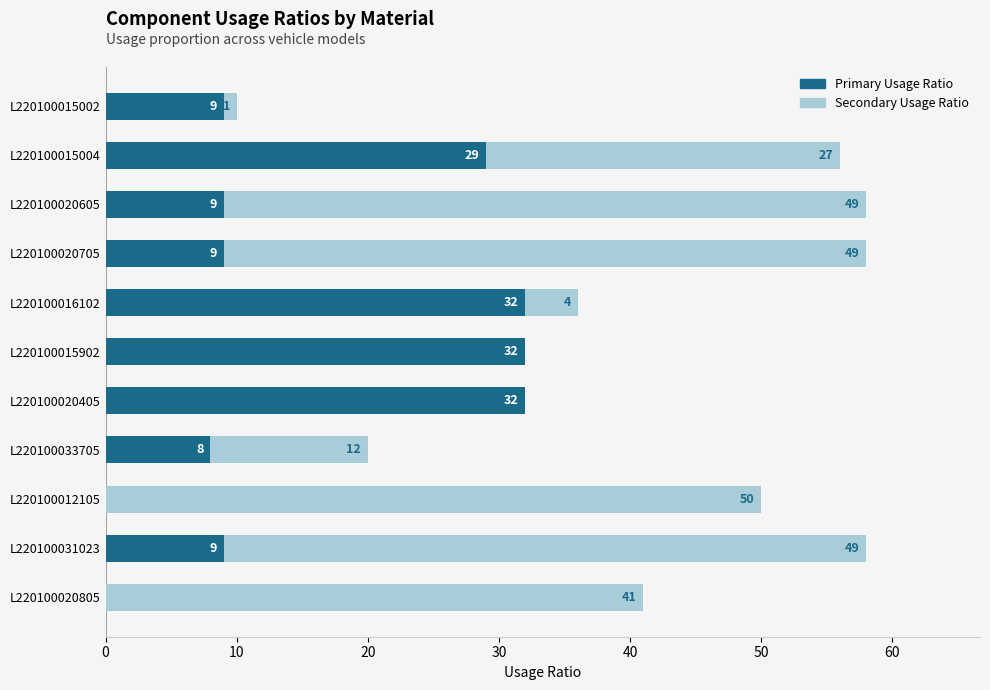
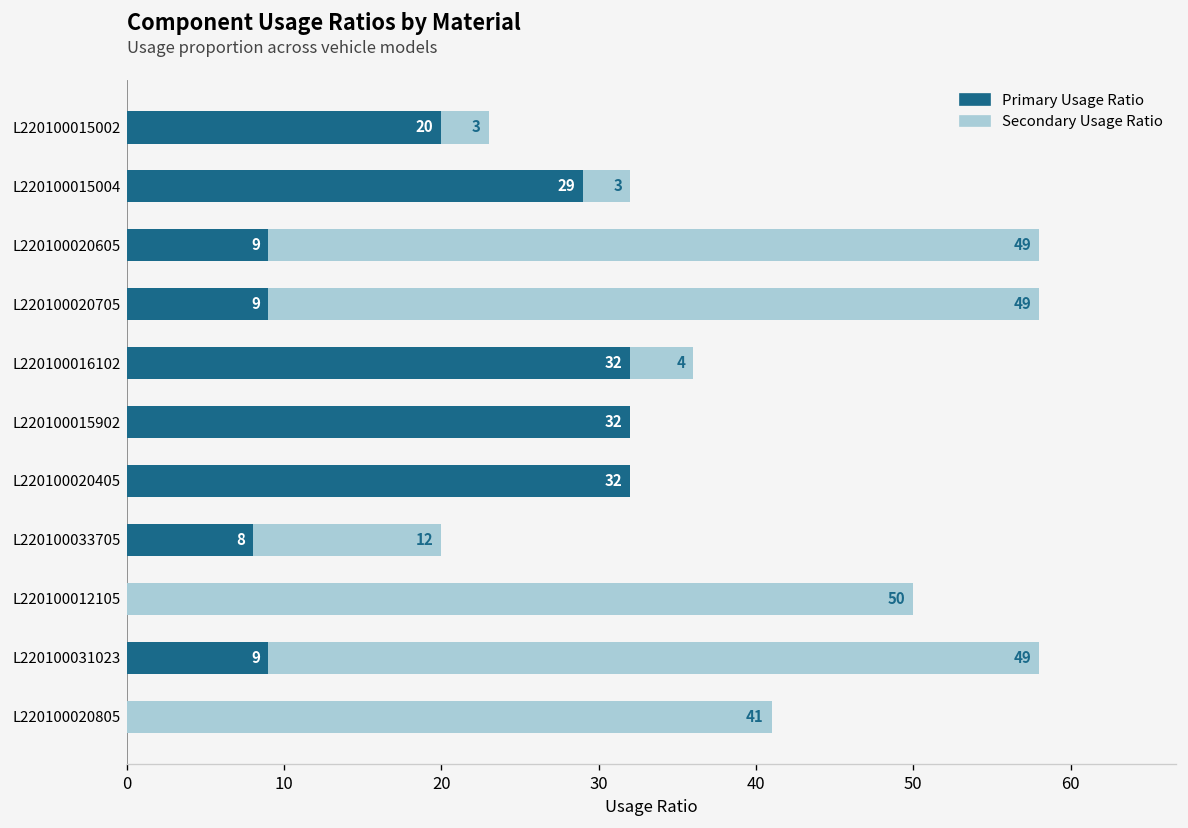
  {
    "Primary Usage Ratio": {
-     "L220100015002": 9,
+     "L220100015002": 20,
      "L220100015004": 29,
      "L220100020605": 9,
      "L220100020705": 9,
      "L220100016102": 32,
      "L220100015902": 32,
      "L220100020405": 32,
      "L220100033705": 8,
      "L220100031023": 9
    },
    "Secondary Usage Ratio": {
-     "L220100015002": 1,
-     "L220100015004": 27,
+     "L220100015002": 3,
+     "L220100015004": 3,
      "L220100020605": 49,
      "L220100020705": 49,
      "L220100016102": 4,
      "L220100033705": 12,
      "L220100012105": 50,
      "L220100031023": 49,
      "L220100020805": 41
    }
  }
